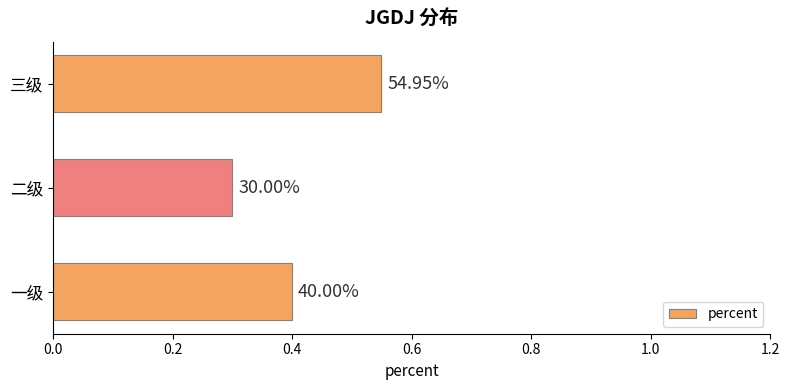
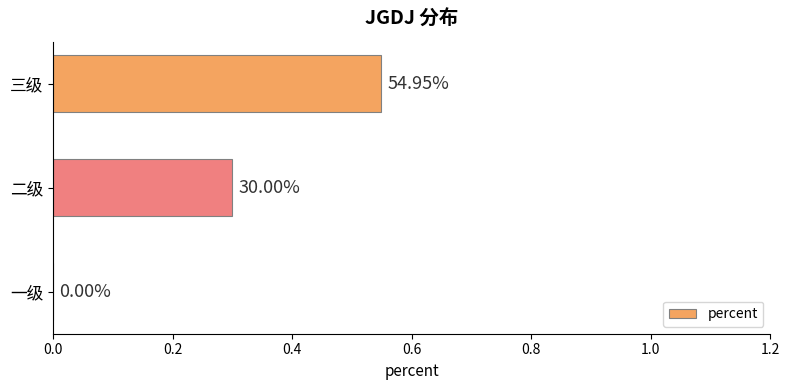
  {
    "三级": "54.95%",
    "二级": "30.00%",
-   "一级": "40.00%"
+   "一级": "0.00%"
  }
